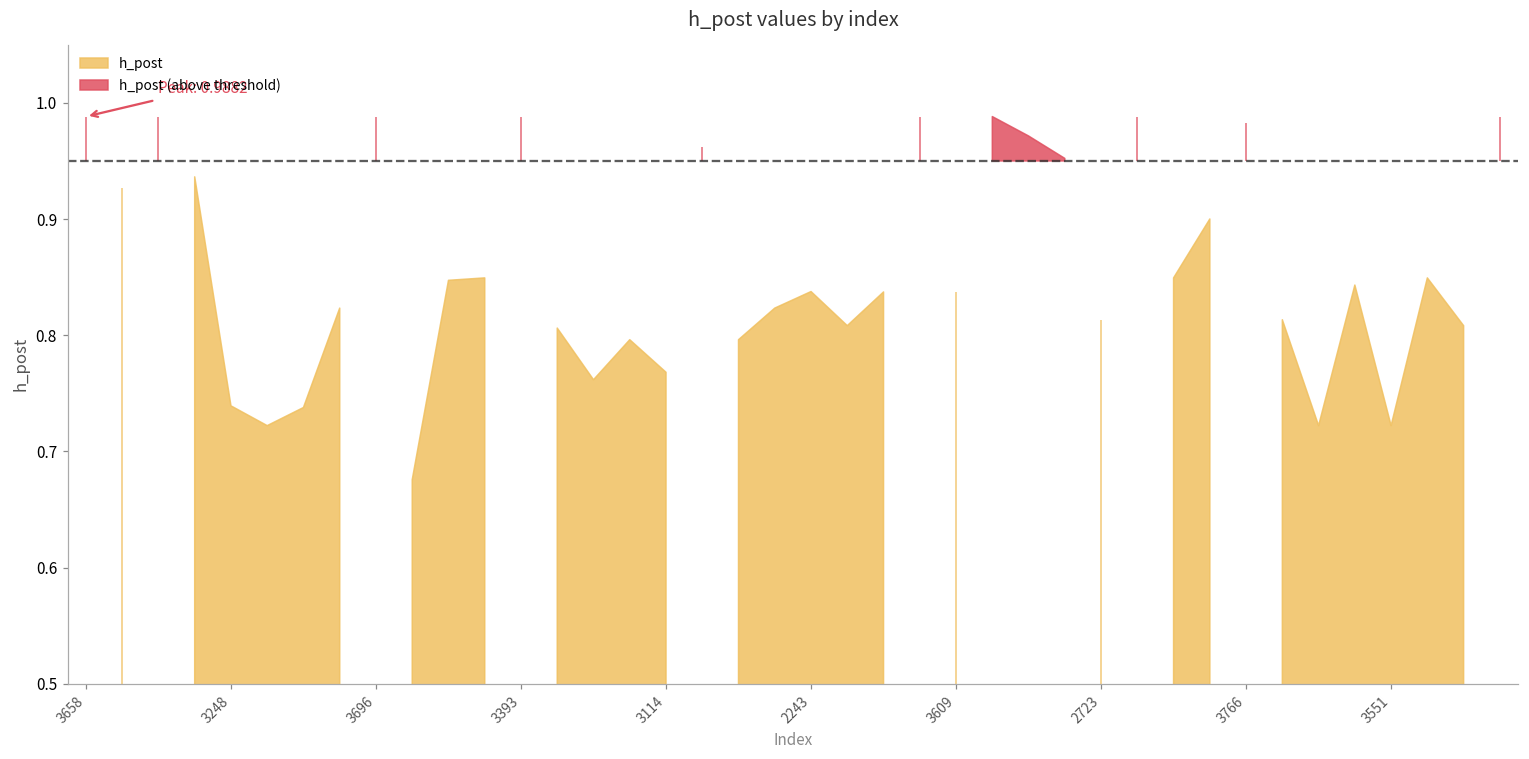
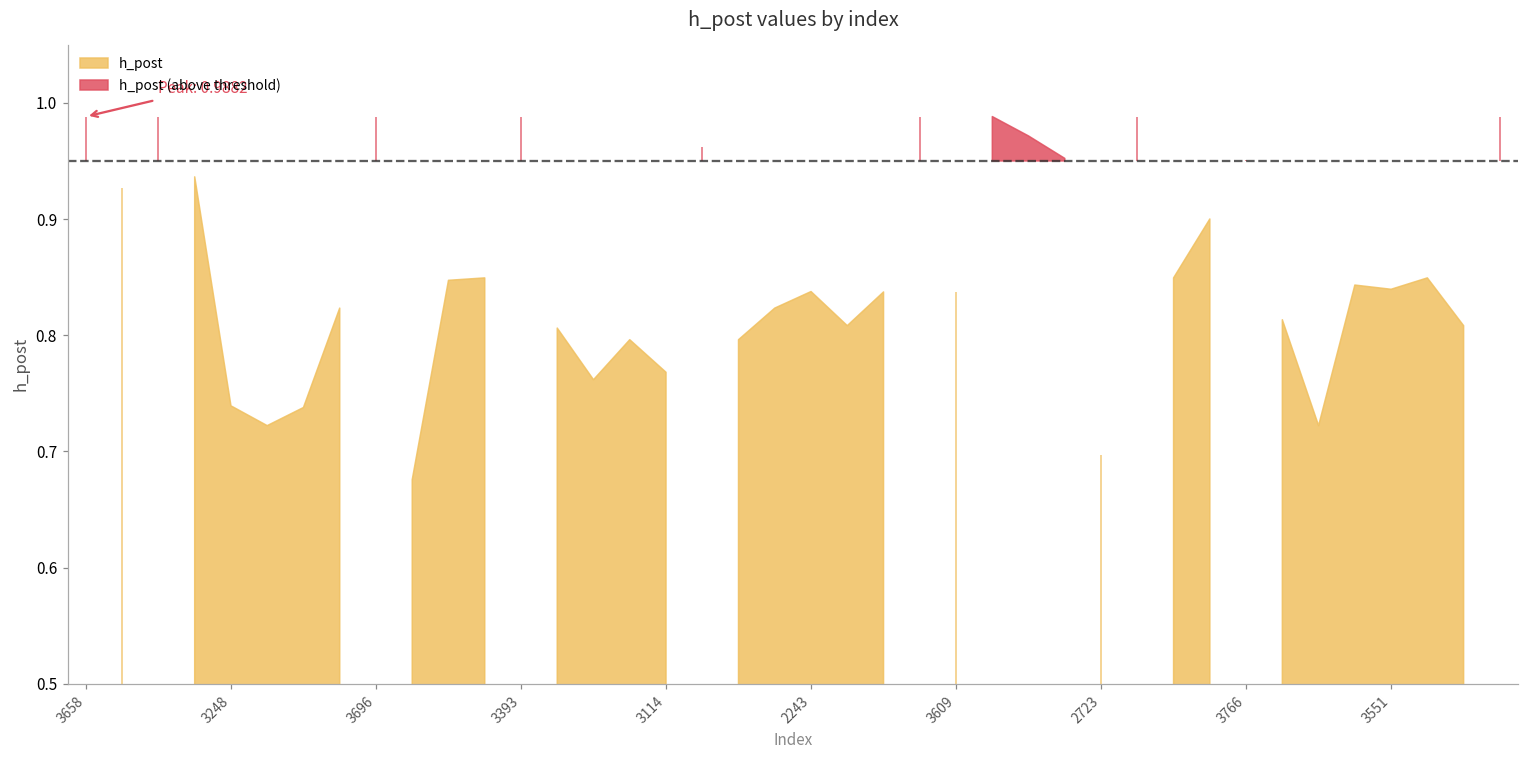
  {
    "3658": 0.988,
    "3248": 0.739,
    "3696": 0.988,
    "3393": 0.988,
    "3114": 0.768,
    "2243": 0.838,
    "3609": 0.837,
-   "2723": 0.813,
-   "3766": 0.982,
-   "3551": 0.722
+   "2723": 0.697,
+   "3766": 0.951,
+   "3551": 0.840
  }
